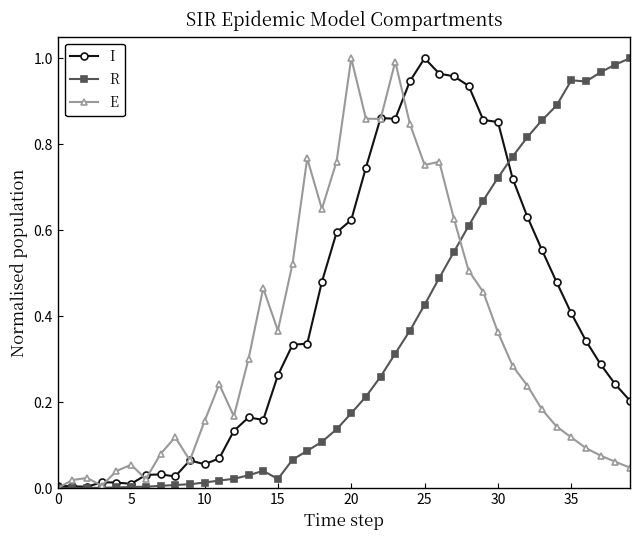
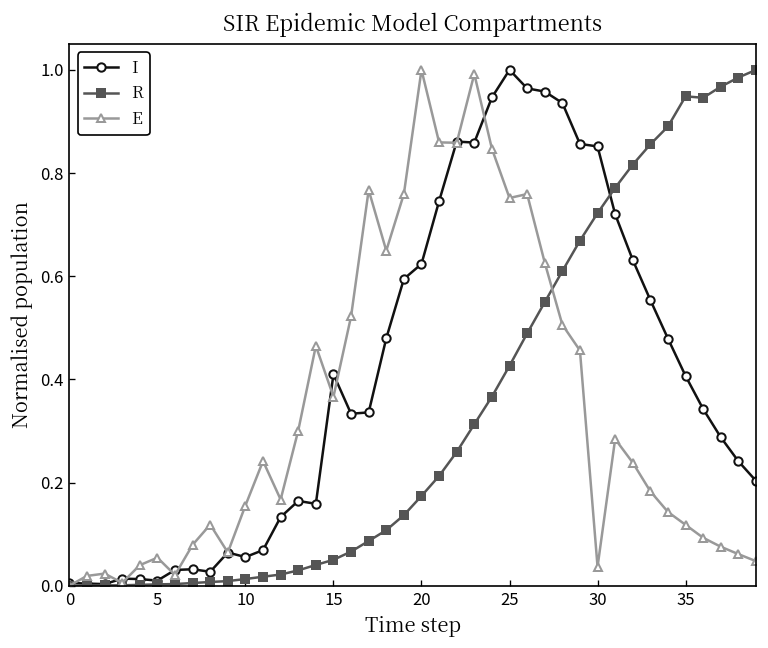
  {
    "I": {
      "5": 0.01,
      "10": 0.06,
-     "15": 0.26,
+     "15": 0.41,
      "20": 0.62,
      "25": 1.00,
      "30": 0.85,
      "35": 0.41
    },
    "R": {
      "5": 0.00,
      "10": 0.01,
-     "15": 0.02,
+     "15": 0.05,
      "20": 0.17,
      "25": 0.43,
      "30": 0.72,
      "35": 0.95
    },
    "E": {
      "5": 0.05,
      "10": 0.16,
      "15": 0.37,
      "20": 1.00,
      "25": 0.75,
-     "30": 0.36,
+     "30": 0.04,
      "35": 0.12
    }
  }
